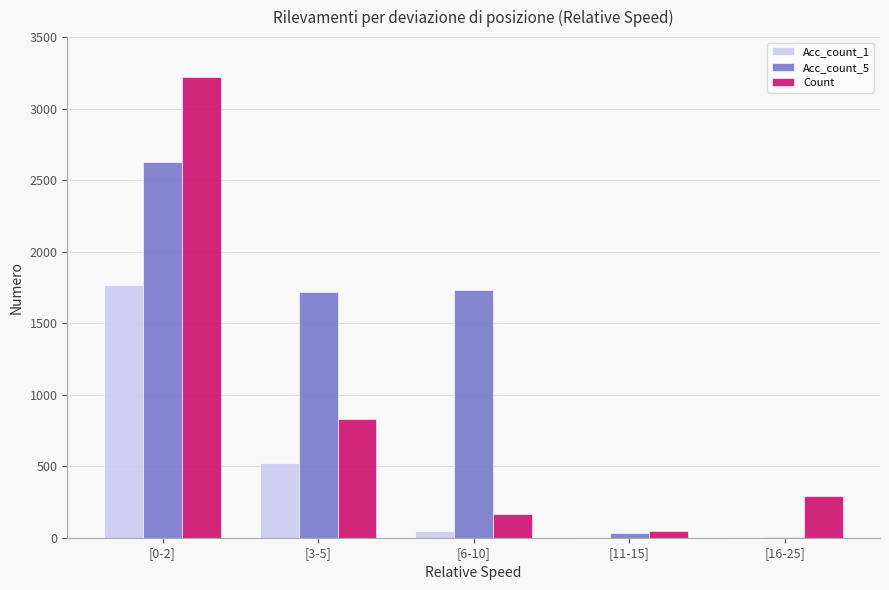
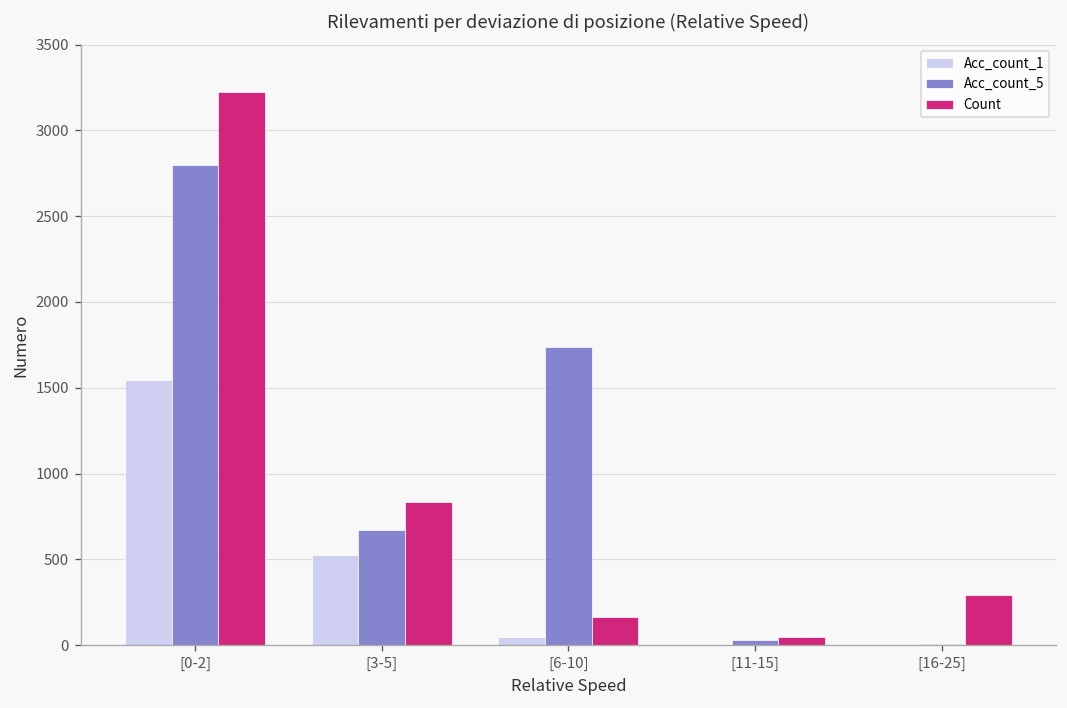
  {
    "Acc_count_1": {
-     "[0-2]": 1770,
+     "[0-2]": 1550,
      "[3-5]": 520,
      "[6-10]": 50
    },
    "Acc_count_5": {
-     "[0-2]": 2630,
-     "[3-5]": 1720,
+     "[0-2]": 2800,
+     "[3-5]": 670,
      "[6-10]": 1740,
      "[11-15]": 30
    },
    "Count": {
      "[0-2]": 3220,
      "[3-5]": 830,
      "[6-10]": 160,
      "[11-15]": 50,
      "[16-25]": 290
    }
  }
